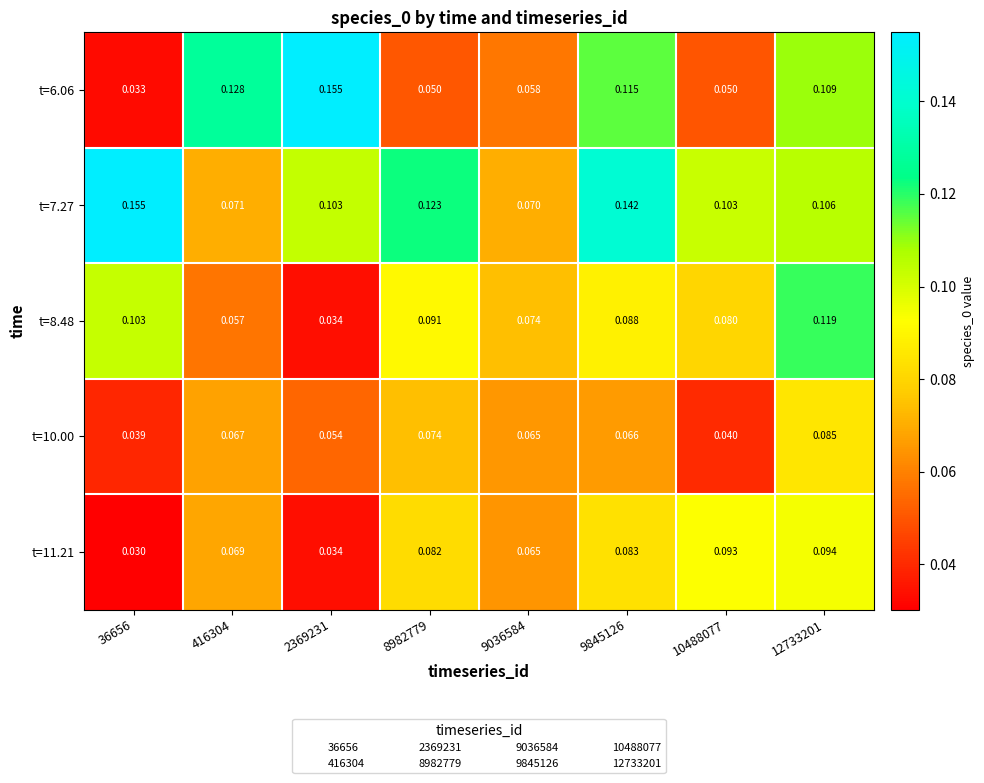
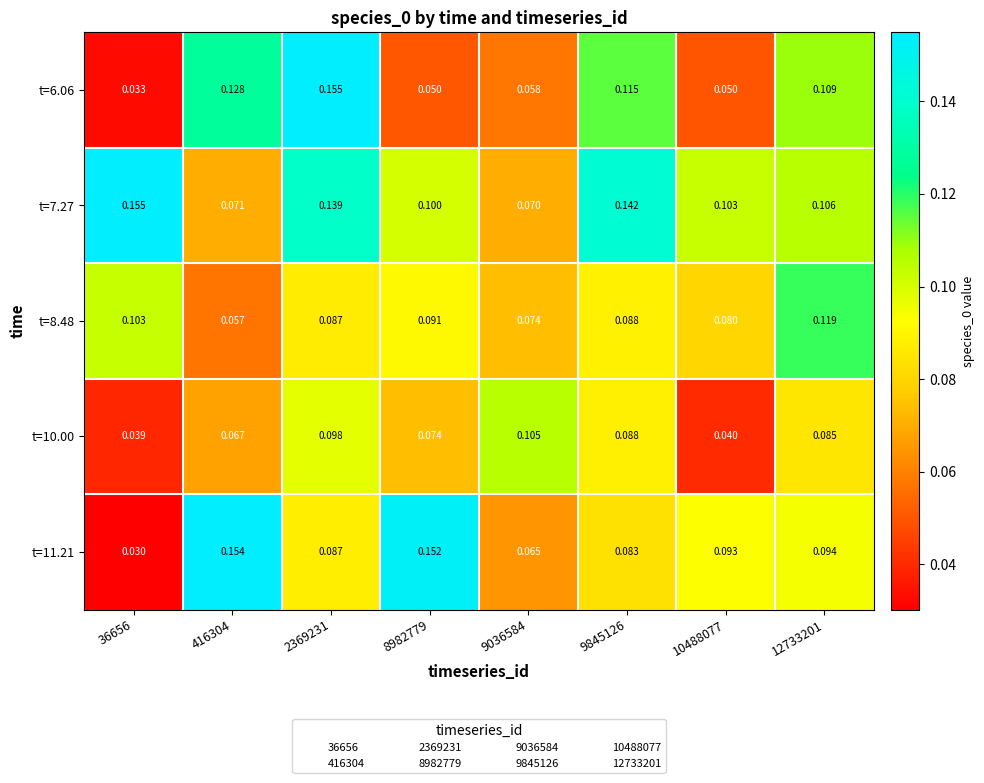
  {
    "t=6.06": {
      "36656": 0.033,
      "416304": 0.128,
      "2369231": 0.155,
      "8982779": 0.050,
      "9036584": 0.058,
      "9845126": 0.115,
      "10488077": 0.050,
      "12733201": 0.109
    },
    "t=7.27": {
      "36656": 0.155,
      "416304": 0.071,
-     "2369231": 0.103,
-     "8982779": 0.123,
+     "2369231": 0.139,
+     "8982779": 0.100,
      "9036584": 0.070,
      "9845126": 0.142,
      "10488077": 0.103,
      "12733201": 0.106
    },
    "t=8.48": {
      "36656": 0.103,
      "416304": 0.057,
-     "2369231": 0.034,
+     "2369231": 0.087,
      "8982779": 0.091,
      "9036584": 0.074,
      "9845126": 0.088,
      "10488077": 0.080,
      "12733201": 0.119
    },
    "t=10.00": {
      "36656": 0.039,
      "416304": 0.067,
-     "2369231": 0.054,
+     "2369231": 0.098,
      "8982779": 0.074,
-     "9036584": 0.065,
-     "9845126": 0.066,
+     "9036584": 0.105,
+     "9845126": 0.088,
      "10488077": 0.040,
      "12733201": 0.085
    },
    "t=11.21": {
      "36656": 0.030,
-     "416304": 0.069,
-     "2369231": 0.034,
-     "8982779": 0.082,
+     "416304": 0.154,
+     "2369231": 0.087,
+     "8982779": 0.152,
      "9036584": 0.065,
      "9845126": 0.083,
      "10488077": 0.093,
      "12733201": 0.094
    }
  }
